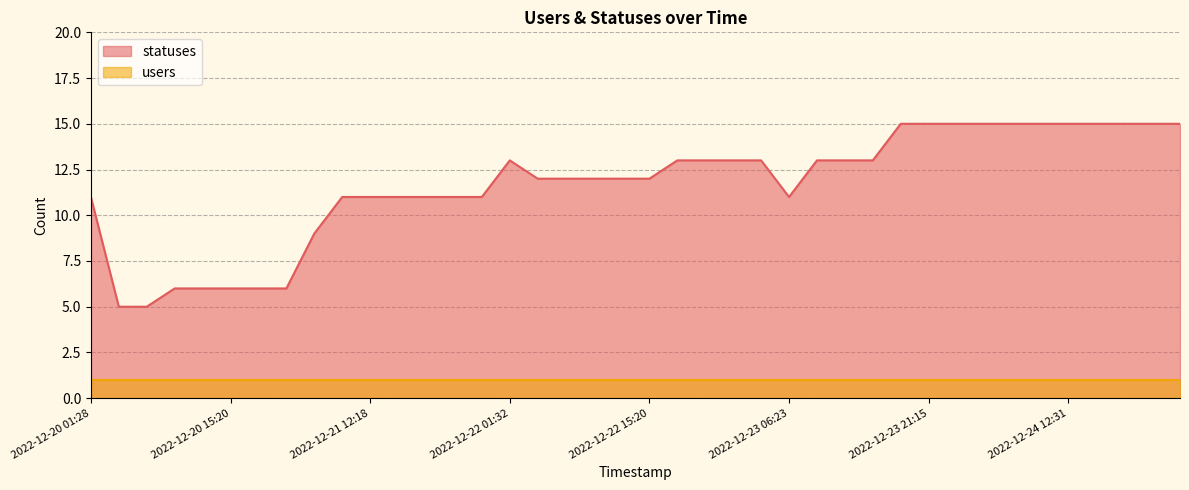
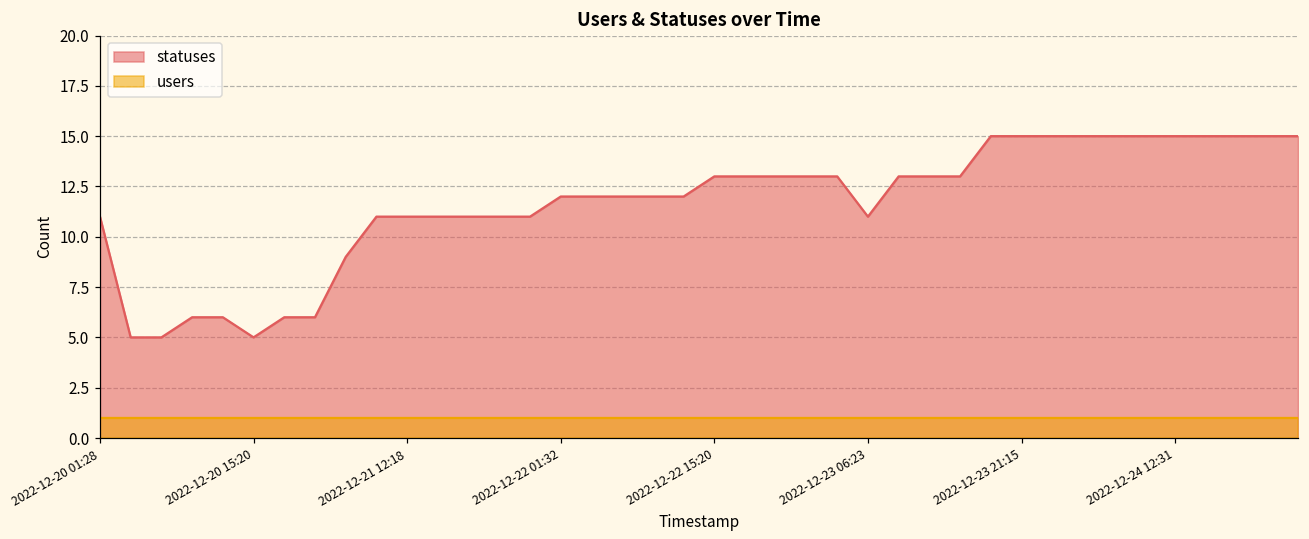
  {
    "statuses": {
      "2022-12-20 01:28": 11,
-     "2022-12-20 15:20": 6,
+     "2022-12-20 15:20": 5,
      "2022-12-21 12:18": 11,
-     "2022-12-22 01:32": 13,
-     "2022-12-22 15:20": 12,
+     "2022-12-22 01:32": 12,
+     "2022-12-22 15:20": 13,
      "2022-12-23 06:23": 11,
      "2022-12-23 21:15": 15,
      "2022-12-24 12:31": 15
    },
    "users": {
      "2022-12-20 01:28": 1,
      "2022-12-20 15:20": 1,
      "2022-12-21 12:18": 1,
      "2022-12-22 01:32": 1,
      "2022-12-22 15:20": 1,
      "2022-12-23 06:23": 1,
      "2022-12-23 21:15": 1,
      "2022-12-24 12:31": 1
    }
  }
